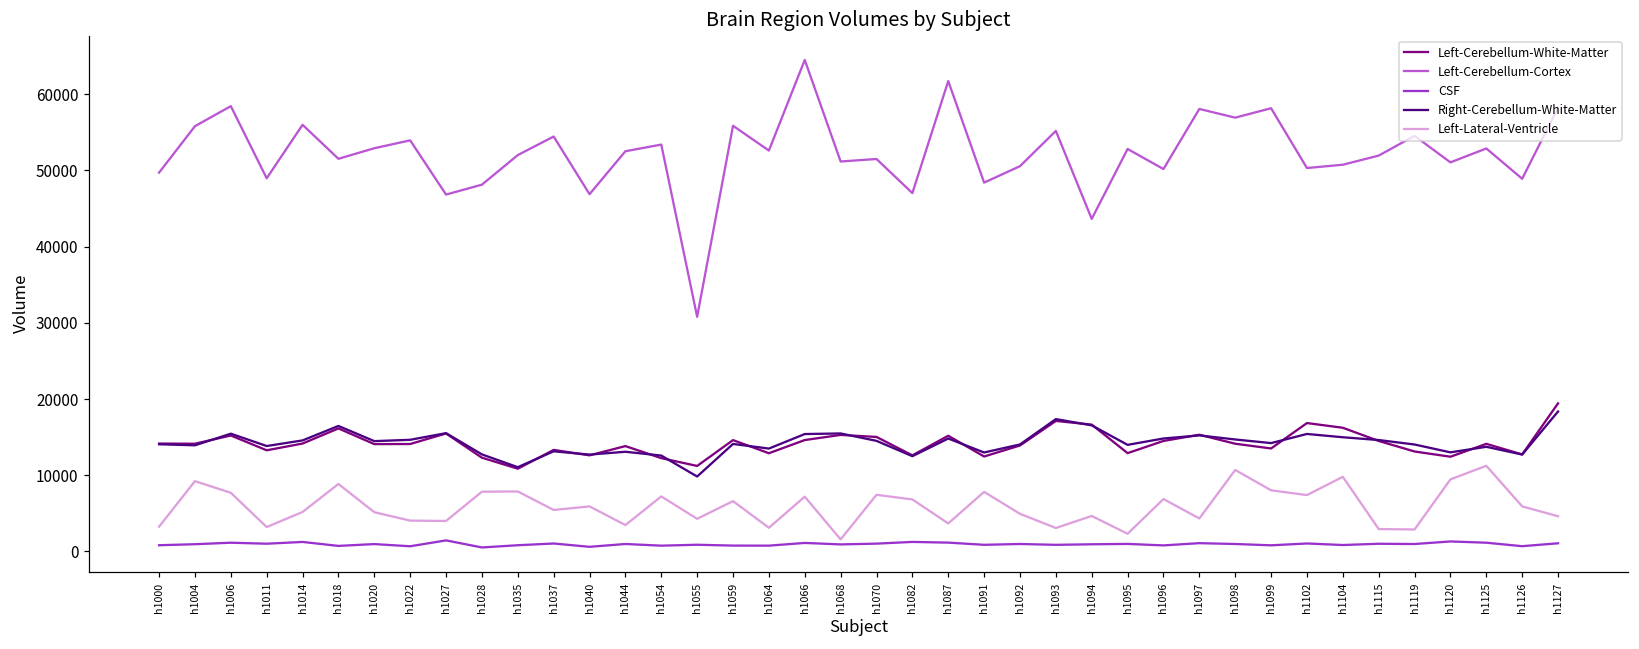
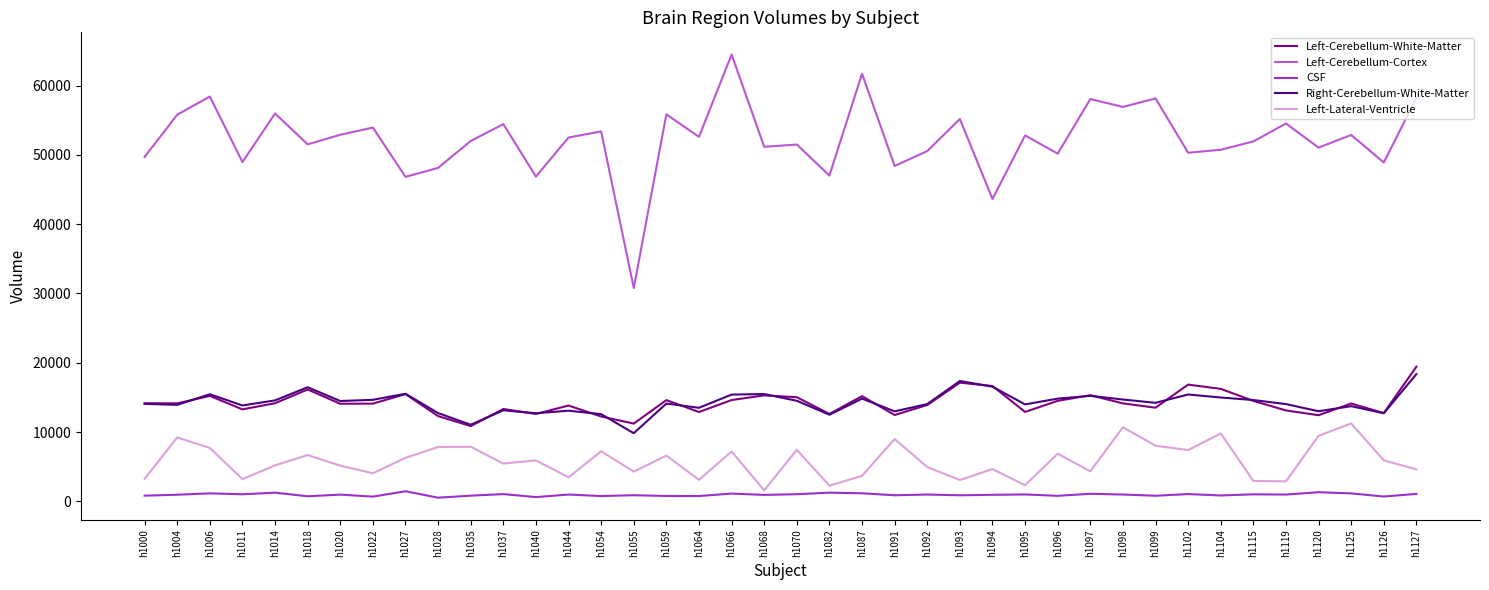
  {
    "Left-Lateral-Ventricle": {
      "h1000": 3000,
      "h1004": 9000,
      "h1006": 8000,
      "h1011": 3000,
      "h1014": 5000,
-     "h1018": 9000,
+     "h1018": 7000,
      "h1020": 5000,
      "h1022": 4000,
-     "h1027": 4000,
+     "h1027": 6000,
      "h1028": 8000,
      "h1035": 8000,
      "h1037": 5000,
      "h1040": 6000,
      "h1044": 3000,
      "h1054": 7000,
      "h1055": 4000,
      "h1059": 7000,
      "h1064": 3000,
      "h1066": 7000,
      "h1068": 2000,
      "h1070": 7000,
-     "h1082": 7000,
+     "h1082": 2000,
      "h1087": 4000,
-     "h1091": 8000,
+     "h1091": 9000,
      "h1092": 5000,
      "h1093": 3000,
      "h1094": 5000,
      "h1095": 2000,
      "h1096": 7000,
      "h1097": 4000,
      "h1098": 11000,
      "h1099": 8000,
      "h1102": 7000,
      "h1104": 10000,
      "h1115": 3000,
      "h1119": 3000,
      "h1120": 9000,
      "h1125": 11000,
      "h1126": 6000,
      "h1127": 5000
    }
  }
